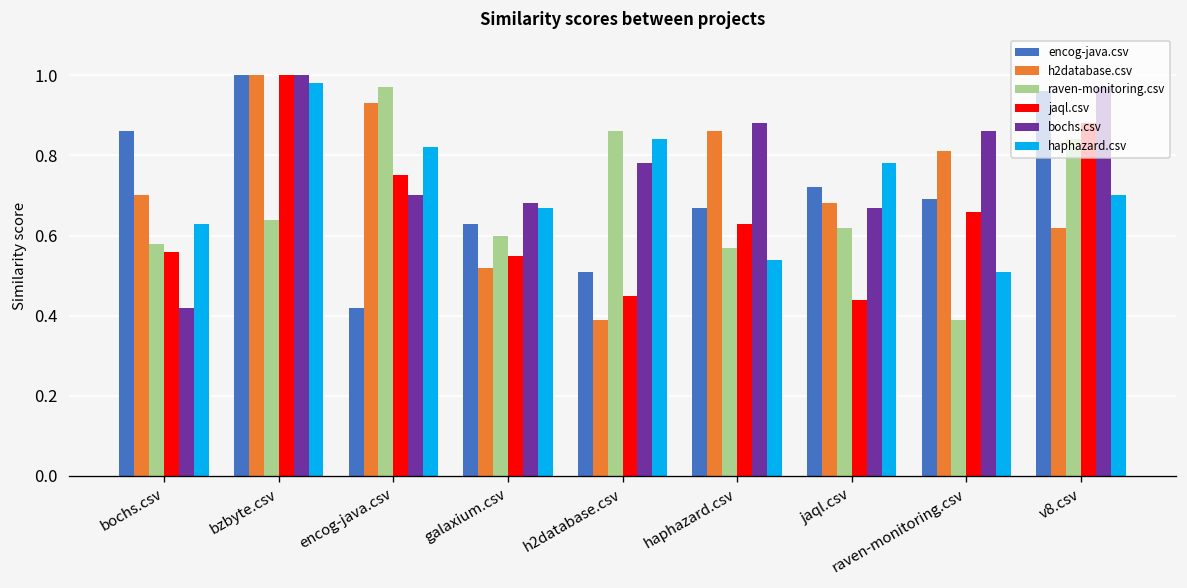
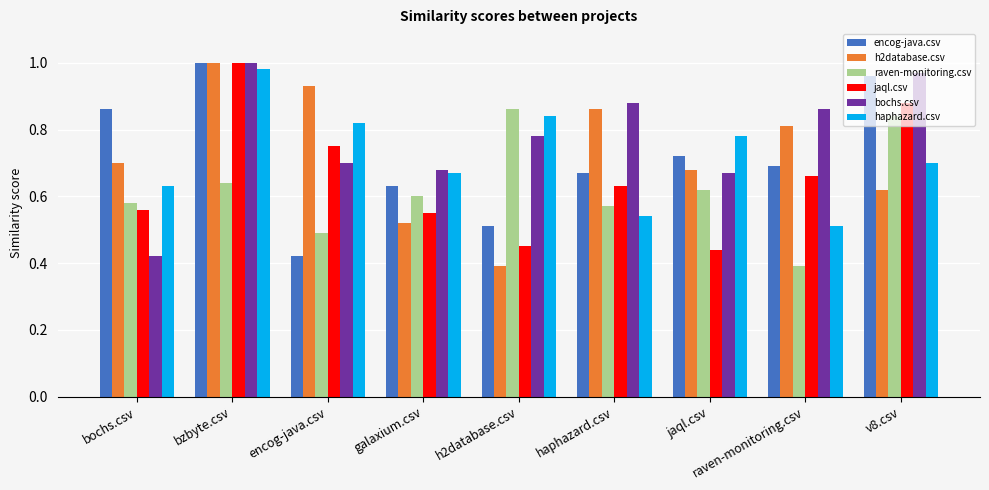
  {
    "encog-java.csv": {
      "bochs.csv": 0.86,
      "bzbyte.csv": 1.00,
      "encog-java.csv": 0.42,
      "galaxium.csv": 0.63,
      "h2database.csv": 0.51,
      "haphazard.csv": 0.67,
      "jaql.csv": 0.72,
      "raven-monitoring.csv": 0.69
    },
    "h2database.csv": {
      "bochs.csv": 0.70,
      "bzbyte.csv": 1.00,
      "encog-java.csv": 0.93,
      "galaxium.csv": 0.52,
      "h2database.csv": 0.39,
      "haphazard.csv": 0.86,
      "jaql.csv": 0.68,
      "raven-monitoring.csv": 0.81,
      "v8.csv": 0.62
    },
    "raven-monitoring.csv": {
      "bochs.csv": 0.58,
      "bzbyte.csv": 0.64,
-     "encog-java.csv": 0.97,
+     "encog-java.csv": 0.49,
      "galaxium.csv": 0.60,
      "h2database.csv": 0.86,
      "haphazard.csv": 0.57,
      "jaql.csv": 0.62,
      "raven-monitoring.csv": 0.39
    },
    "jaql.csv": {
      "bochs.csv": 0.56,
      "bzbyte.csv": 1.00,
      "encog-java.csv": 0.75,
      "galaxium.csv": 0.55,
      "h2database.csv": 0.45,
      "haphazard.csv": 0.63,
      "jaql.csv": 0.44,
      "raven-monitoring.csv": 0.66
    },
    "bochs.csv": {
      "bochs.csv": 0.42,
      "bzbyte.csv": 1.00,
      "encog-java.csv": 0.70,
      "galaxium.csv": 0.68,
      "h2database.csv": 0.78,
      "haphazard.csv": 0.88,
      "jaql.csv": 0.67,
      "raven-monitoring.csv": 0.86
    },
    "haphazard.csv": {
      "bochs.csv": 0.63,
      "bzbyte.csv": 0.98,
      "encog-java.csv": 0.82,
      "galaxium.csv": 0.67,
      "h2database.csv": 0.84,
      "haphazard.csv": 0.54,
      "jaql.csv": 0.78,
      "raven-monitoring.csv": 0.51,
      "v8.csv": 0.70
    }
  }
